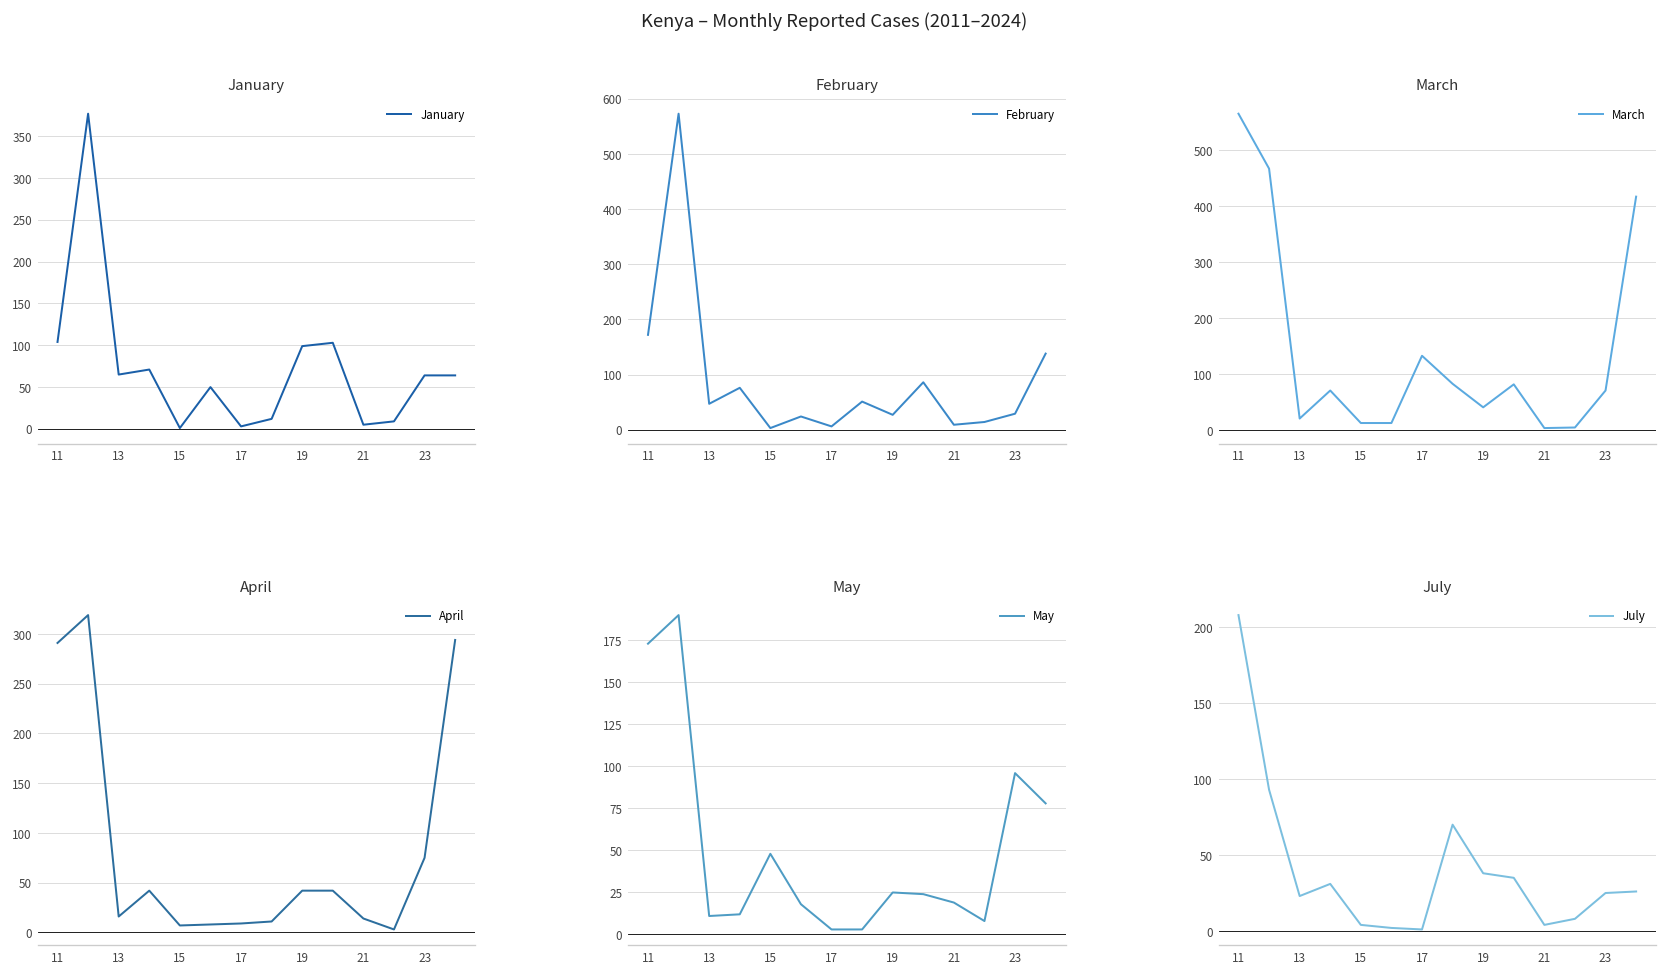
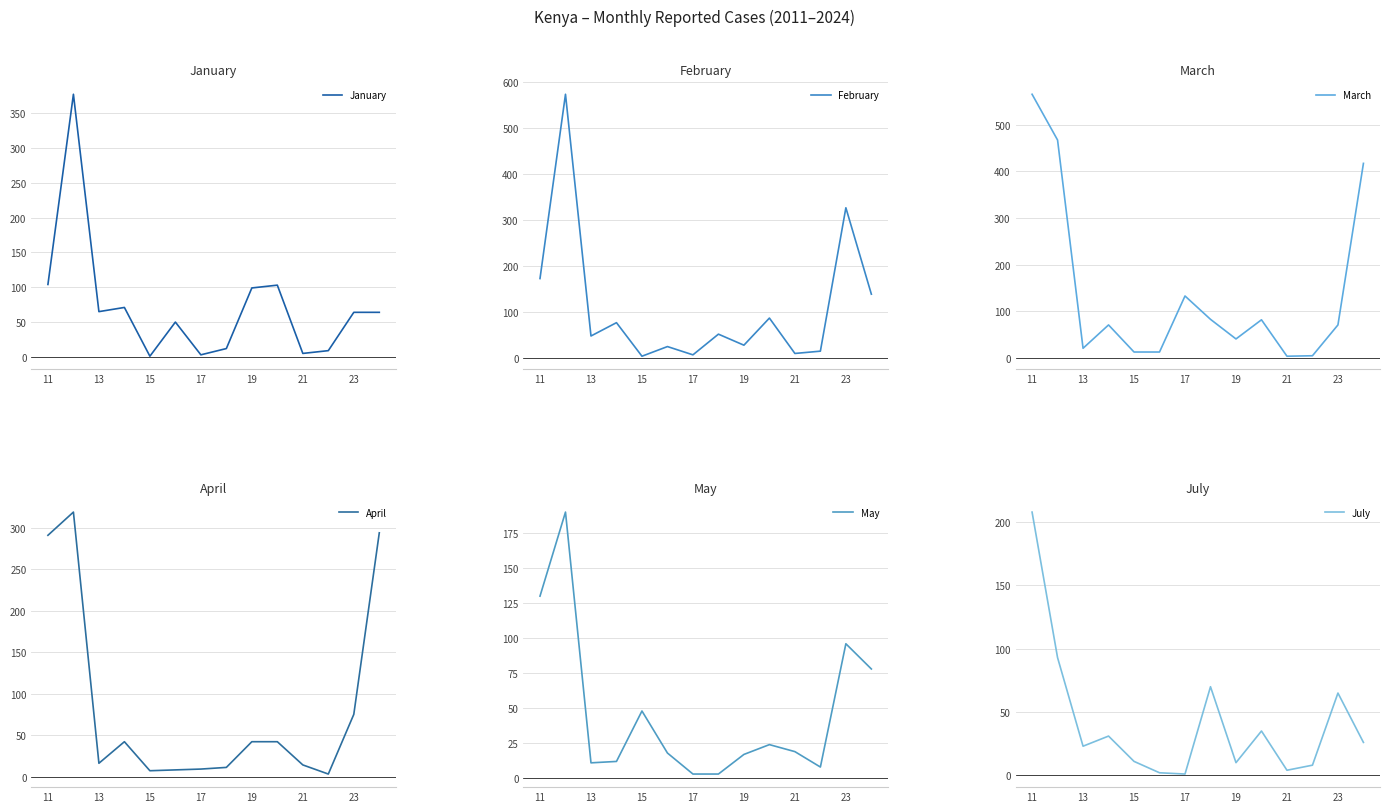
  {
    "January": {
      "11": 100,
      "13": 70,
      "15": 0,
      "17": 0,
      "19": 100,
      "21": 10,
      "23": 60
    },
    "February": {
      "11": 170,
      "13": 50,
      "15": 0,
      "17": 10,
      "19": 30,
      "21": 10,
-     "23": 30
+     "23": 330
    },
    "March": {
      "11": 570,
      "13": 20,
      "15": 10,
      "17": 130,
      "19": 40,
      "21": 0,
      "23": 70
    },
    "April": {
      "11": 290,
      "13": 20,
      "15": 10,
      "17": 10,
      "19": 40,
      "21": 10,
      "23": 80
    },
    "May": {
-     "11": 173,
+     "11": 130,
      "13": 11,
      "15": 48,
      "17": 3,
-     "19": 25,
+     "19": 17,
      "21": 19,
      "23": 96
    },
    "July": {
      "11": 208,
      "13": 23,
-     "15": 4,
+     "15": 11,
      "17": 1,
-     "19": 38,
+     "19": 10,
      "21": 4,
-     "23": 25
+     "23": 65
    }
  }
